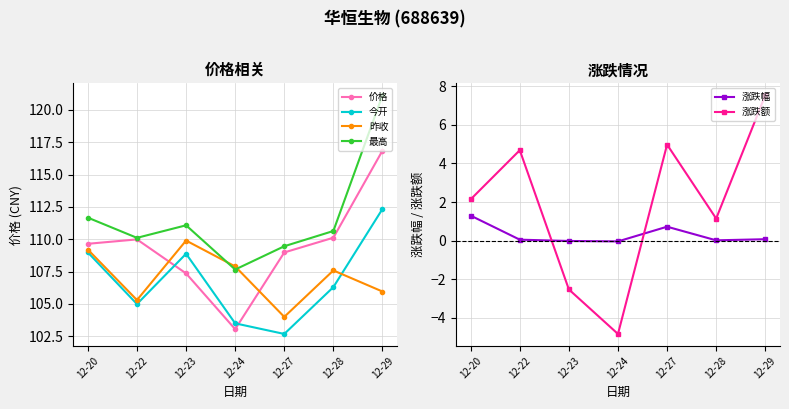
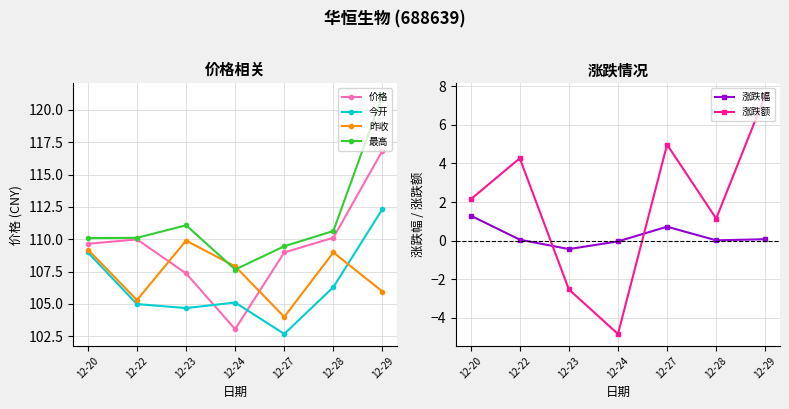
  {
    "价格相关": {
      "价格": {
        "12-20": 109.7,
        "12-23": 107.4,
        "12-24": 103.1,
        "12-27": 109.0,
        "12-28": 110.1,
        "12-29": 116.9
      },
      "今开": {
        "12-20": 109.0,
        "12-22": 105.0,
-       "12-23": 108.9,
-       "12-24": 103.5,
+       "12-23": 104.7,
+       "12-24": 105.1,
        "12-27": 102.7,
        "12-28": 106.3,
        "12-29": 112.3
      },
      "昨收": {
        "12-20": 109.2,
        "12-22": 105.3,
        "12-23": 109.9,
        "12-24": 107.9,
        "12-27": 104.0,
-       "12-28": 107.6,
+       "12-28": 109.0,
        "12-29": 106.0
      },
      "最高": {
-       "12-20": 111.7,
+       "12-20": 110.1,
        "12-23": 111.1,
        "12-24": 107.7,
        "12-27": 109.5,
        "12-28": 110.6
      }
    },
    "涨跌情况": {
      "涨跌幅": {
        "12-20": 1.3,
        "12-22": 0.0,
-       "12-23": 0.0,
+       "12-23": -0.4,
        "12-24": 0.0,
        "12-27": 0.7,
        "12-28": 0.0,
        "12-29": 0.1
      },
      "涨跌额": {
        "12-20": 2.1,
-       "12-22": 4.7,
+       "12-22": 4.3,
        "12-23": -2.5,
        "12-24": -4.9,
        "12-27": 5.0,
        "12-28": 1.1
      }
    }
  }
